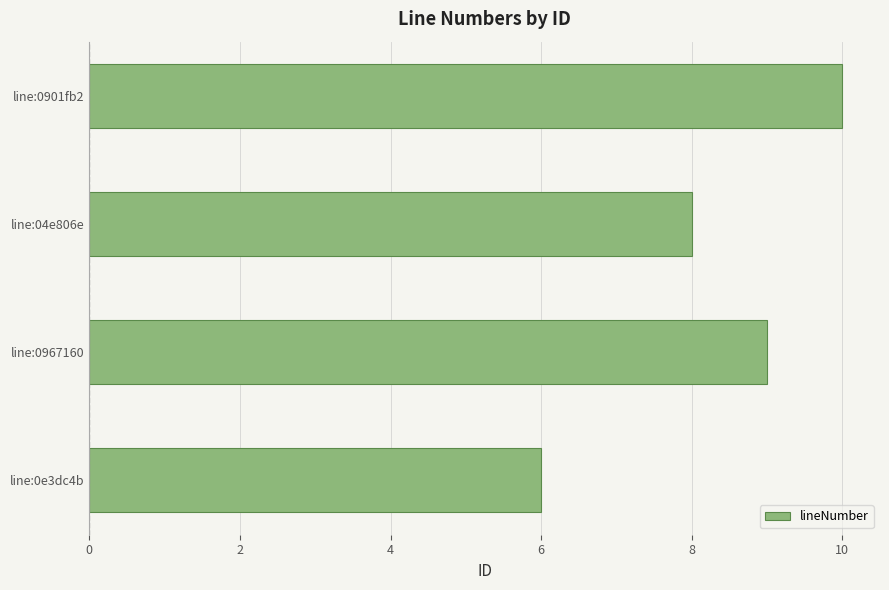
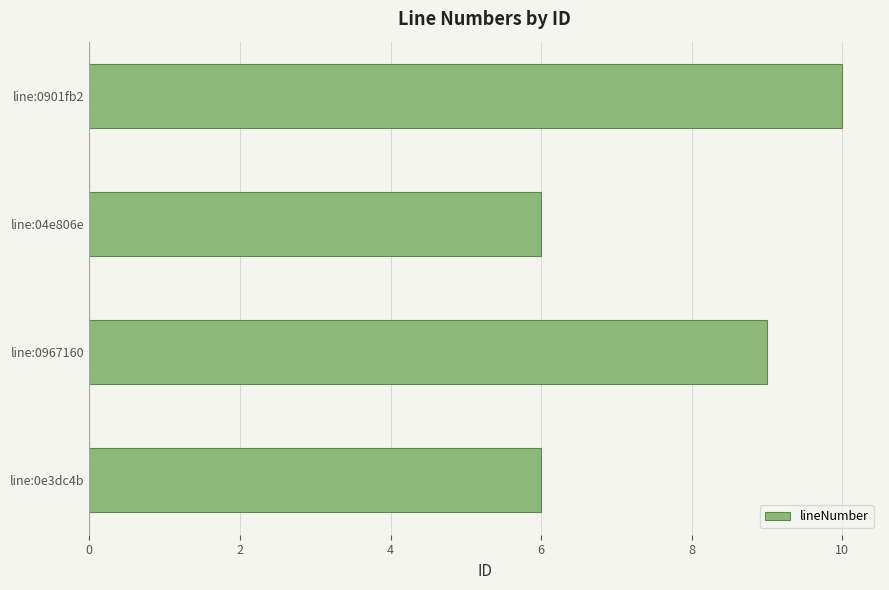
  {
    "line:0901fb2": 10,
-   "line:04e806e": 8,
+   "line:04e806e": 6,
    "line:0967160": 9,
    "line:0e3dc4b": 6
  }
